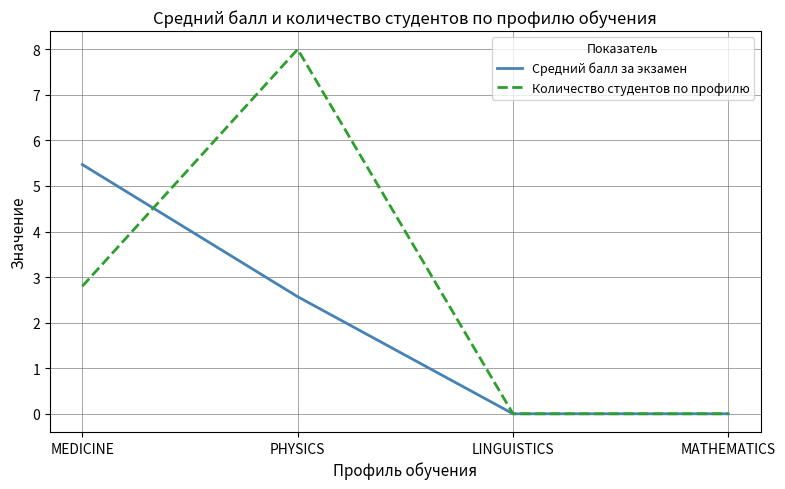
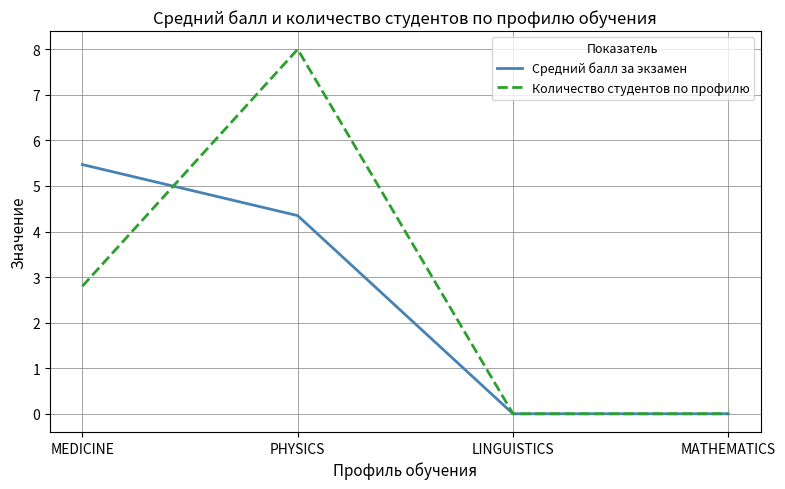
  {
    "Средний балл за экзамен": {
      "MEDICINE": 5.5,
-     "PHYSICS": 2.6
+     "PHYSICS": 4.4
    },
    "Количество студентов по профилю": {
      "MEDICINE": 2.8,
      "PHYSICS": 8.0
    }
  }
